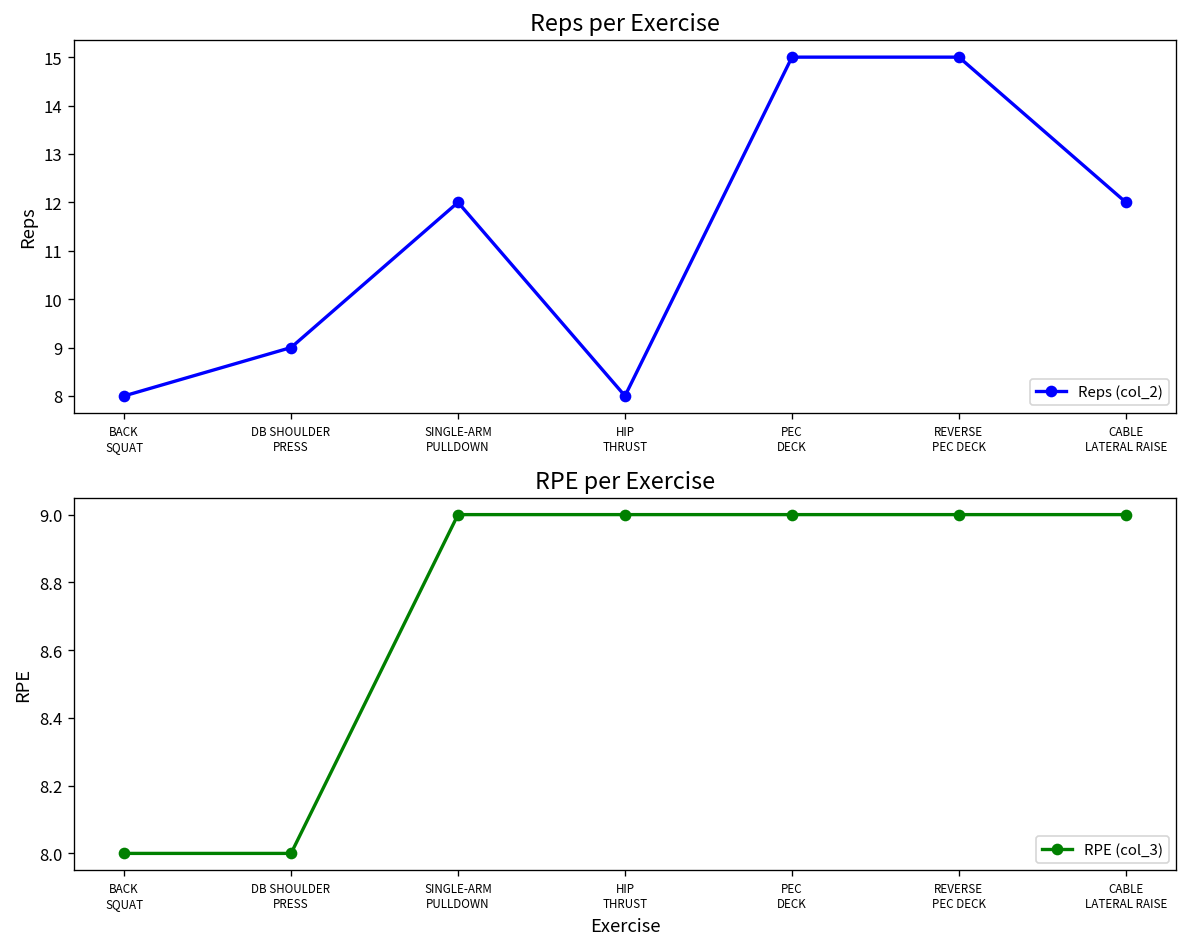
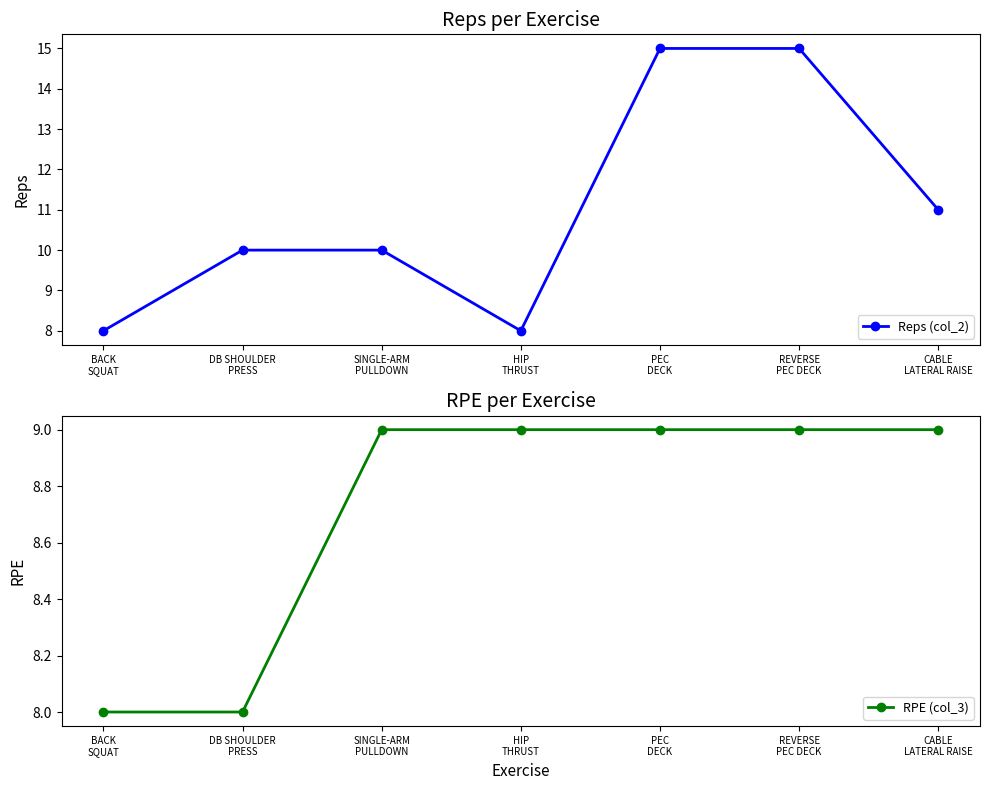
  {
    "Reps per Exercise": {
      "BACK SQUAT": 8,
-     "DB SHOULDER PRESS": 9,
-     "SINGLE-ARM PULLDOWN": 12,
+     "DB SHOULDER PRESS": 10,
+     "SINGLE-ARM PULLDOWN": 10,
      "HIP THRUST": 8,
      "PEC DECK": 15,
      "REVERSE PEC DECK": 15,
-     "CABLE LATERAL RAISE": 12
+     "CABLE LATERAL RAISE": 11
    },
    "RPE per Exercise": {
      "BACK SQUAT": 8.00,
      "DB SHOULDER PRESS": 8.00,
      "SINGLE-ARM PULLDOWN": 9.00,
      "HIP THRUST": 9.00,
      "PEC DECK": 9.00,
      "REVERSE PEC DECK": 9.00,
      "CABLE LATERAL RAISE": 9.00
    }
  }
